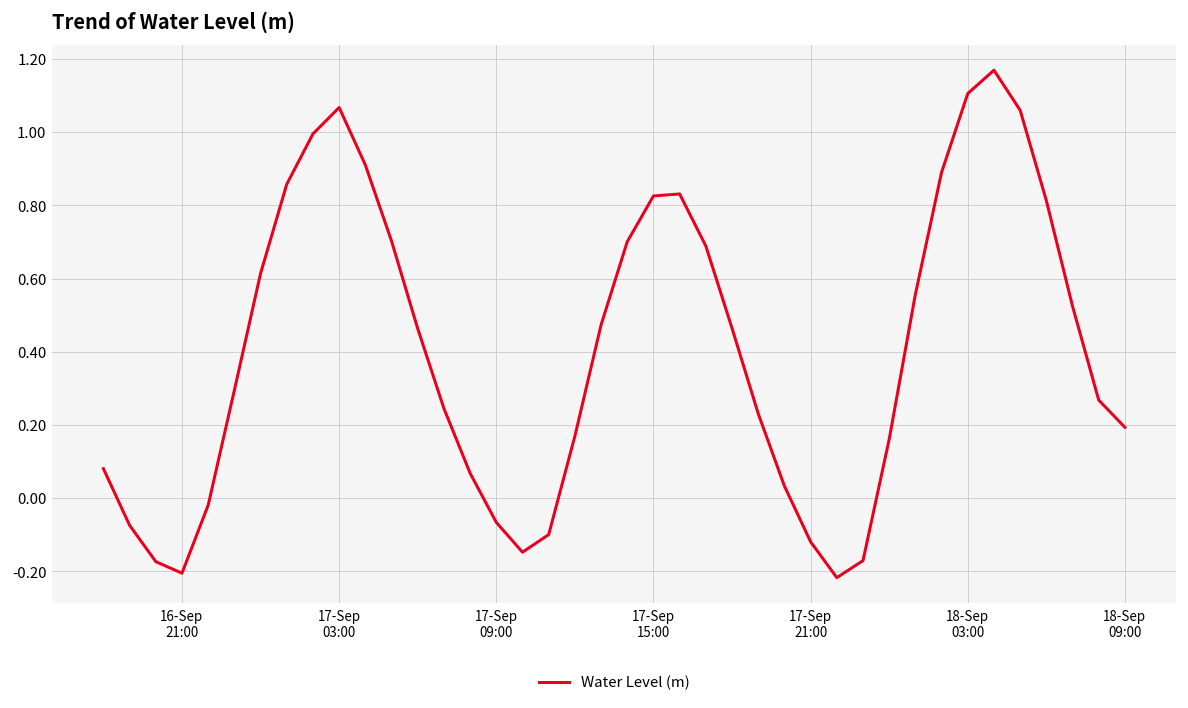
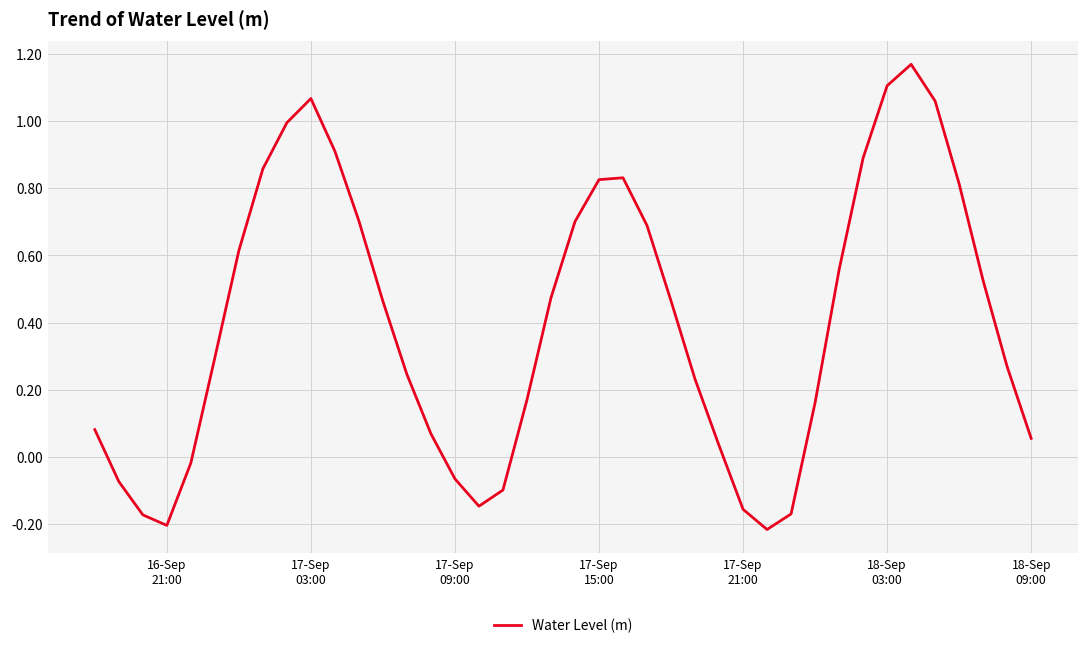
  {
    "16-Sep 21:00": -0.20,
    "17-Sep 03:00": 1.07,
    "17-Sep 09:00": -0.07,
    "17-Sep 15:00": 0.83,
-   "17-Sep 21:00": -0.12,
+   "17-Sep 21:00": -0.16,
    "18-Sep 03:00": 1.11,
-   "18-Sep 09:00": 0.19
+   "18-Sep 09:00": 0.05
  }
